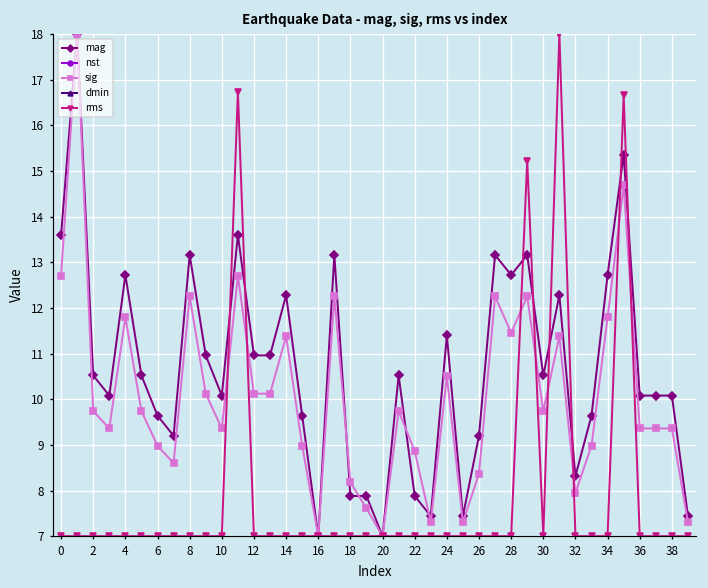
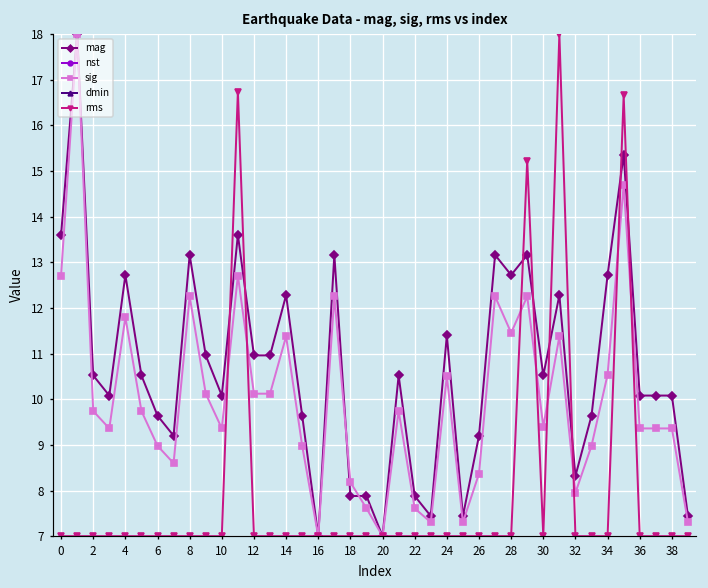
  {
    "sig": {
      "0": 12.7,
      "2": 9.7,
      "4": 11.8,
      "6": 9.0,
      "8": 12.3,
      "10": 9.4,
      "12": 10.1,
      "14": 11.4,
      "18": 8.2,
-     "22": 8.9,
+     "22": 7.6,
      "24": 10.5,
      "26": 8.4,
      "28": 11.5,
-     "30": 9.7,
+     "30": 9.4,
      "32": 8.0,
-     "34": 11.8,
+     "34": 10.5,
      "36": 9.4,
      "38": 9.4
    },
    "rms": {
      "0": 7.0,
      "2": 7.0,
      "4": 7.0,
      "6": 7.0,
      "8": 7.0,
      "10": 7.0,
      "12": 7.0,
      "14": 7.0,
      "18": 7.0,
      "22": 7.0,
      "24": 7.0,
      "26": 7.0,
      "28": 7.0,
      "30": 7.0,
      "32": 7.0,
      "34": 7.0,
      "36": 7.0,
      "38": 7.0
    }
  }
